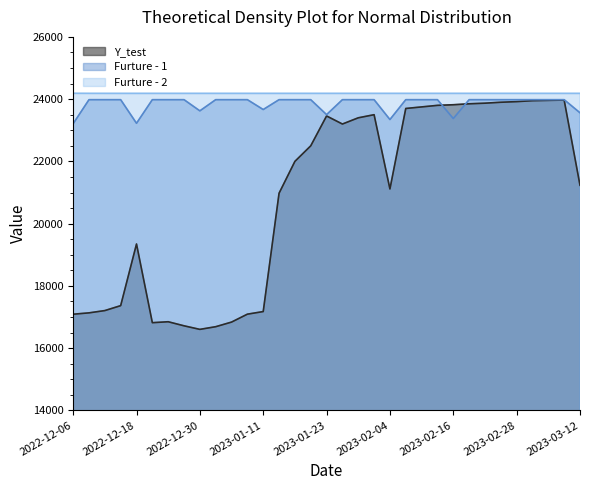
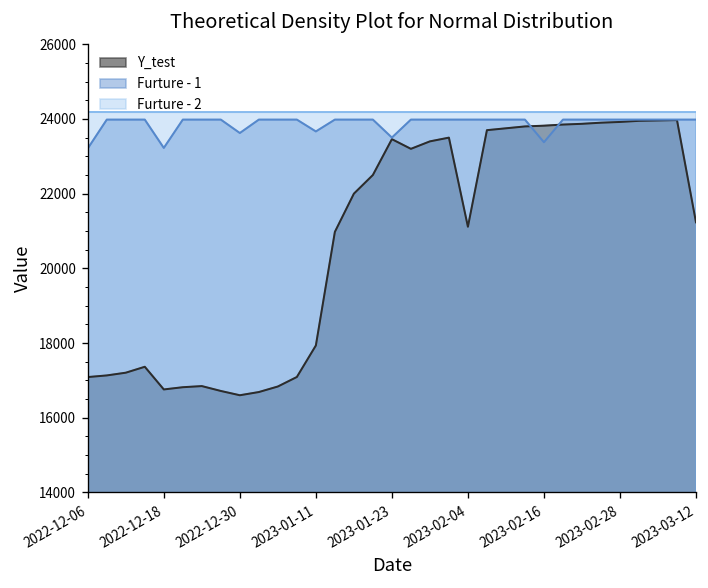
  {
    "Y_test": {
      "2022-12-06": 17100,
-     "2022-12-18": 19300,
+     "2022-12-18": 16800,
      "2022-12-30": 16600,
-     "2023-01-11": 17200,
+     "2023-01-11": 17900,
      "2023-02-04": 21100,
      "2023-02-16": 23800,
      "2023-03-12": 21200
    },
    "Furture - 1": {
      "2022-12-06": 23200,
      "2022-12-18": 23200,
      "2022-12-30": 23600,
      "2023-01-11": 23700,
-     "2023-02-04": 23300,
+     "2023-02-04": 24000,
      "2023-02-16": 23400,
-     "2023-03-12": 23600
+     "2023-03-12": 24000
    },
    "Furture - 2": {
      "2022-12-06": 24200,
      "2022-12-18": 24200,
      "2022-12-30": 24200,
      "2023-01-11": 24200,
      "2023-01-23": 24200,
      "2023-02-04": 24200,
      "2023-02-16": 24200,
      "2023-02-28": 24200,
      "2023-03-12": 24200
    }
  }
